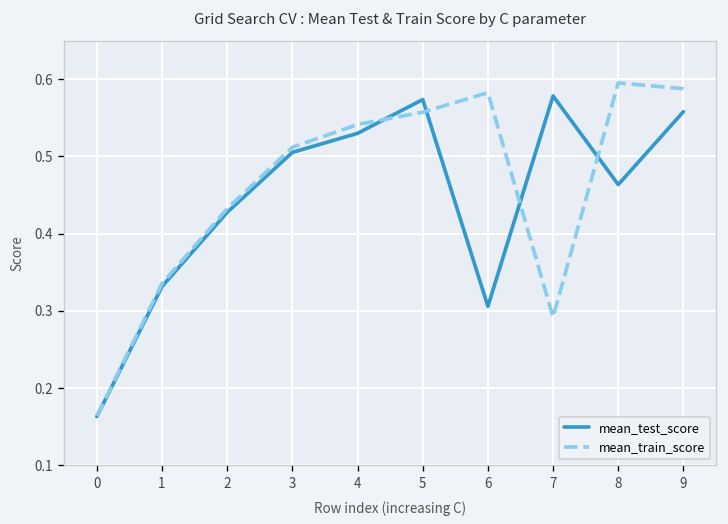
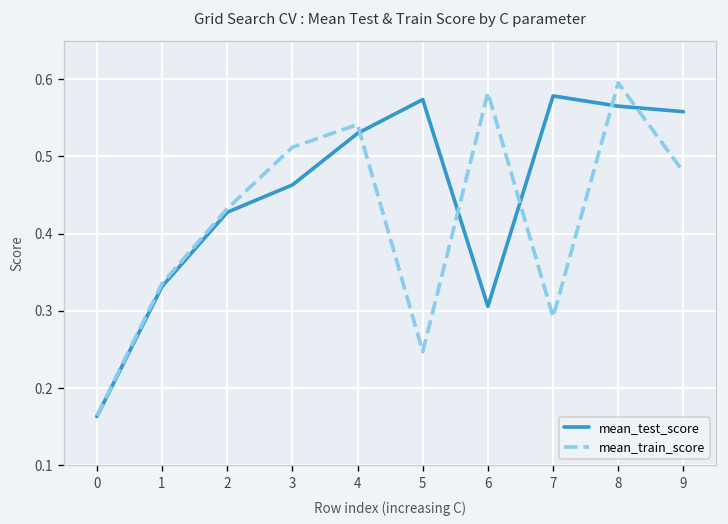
  {
    "mean_test_score": {
      "2": 0.43,
-     "3": 0.51,
+     "3": 0.46,
      "4": 0.53,
      "5": 0.57,
      "6": 0.31,
      "7": 0.58,
-     "8": 0.46,
+     "8": 0.57,
      "9": 0.56
    },
    "mean_train_score": {
      "2": 0.43,
      "3": 0.51,
      "4": 0.54,
-     "5": 0.56,
+     "5": 0.25,
      "6": 0.58,
      "7": 0.29,
      "8": 0.60,
-     "9": 0.59
+     "9": 0.48
    }
  }
